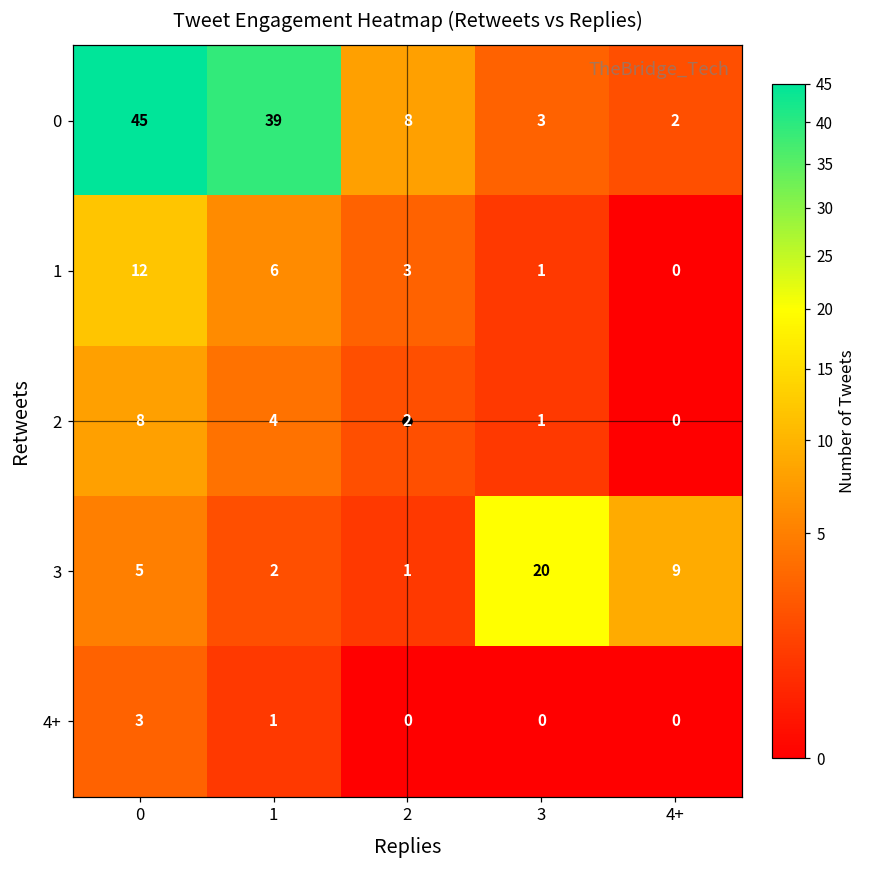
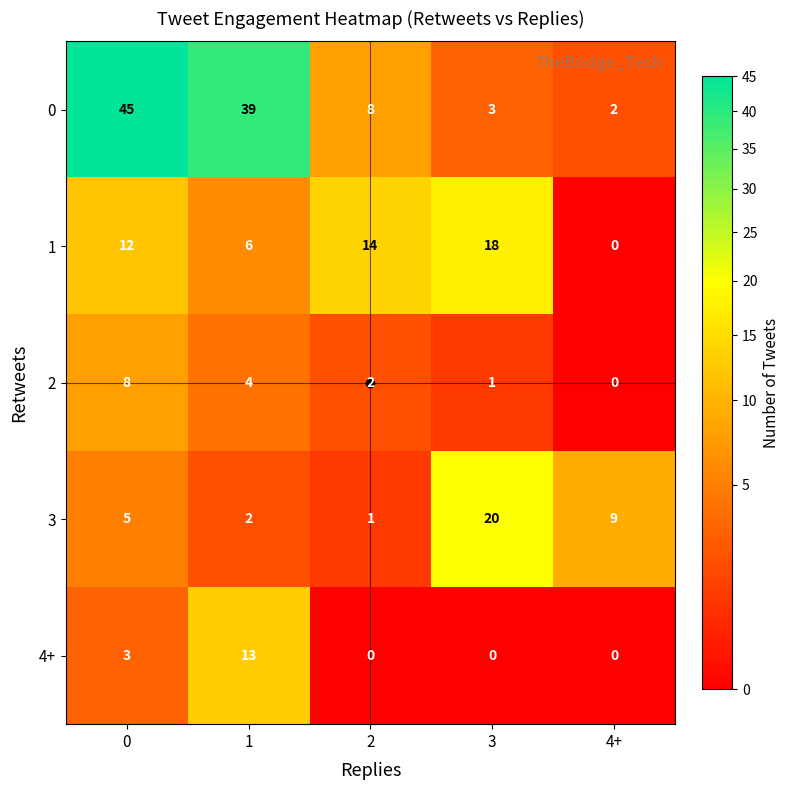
  {
    "0": {
      "0": 45,
      "1": 39,
      "2": 8,
      "3": 3
    },
    "1": {
      "0": 12,
      "1": 6,
-     "2": 3,
-     "3": 1,
+     "2": 14,
+     "3": 18,
      "4+": 0
    },
    "2": {
      "0": 8,
      "1": 4,
      "3": 1,
      "4+": 0
    },
    "3": {
      "0": 5,
      "1": 2,
      "2": 1,
      "3": 20,
      "4+": 9
    },
    "4+": {
      "0": 3,
-     "1": 1,
+     "1": 13,
      "2": 0,
      "3": 0,
      "4+": 0
    }
  }
